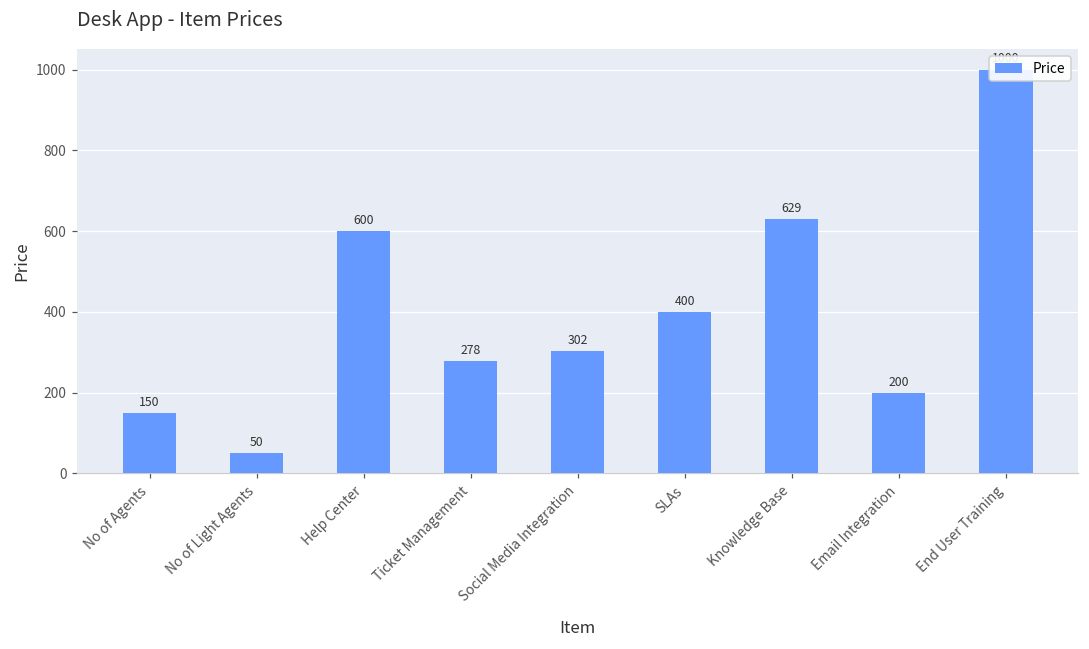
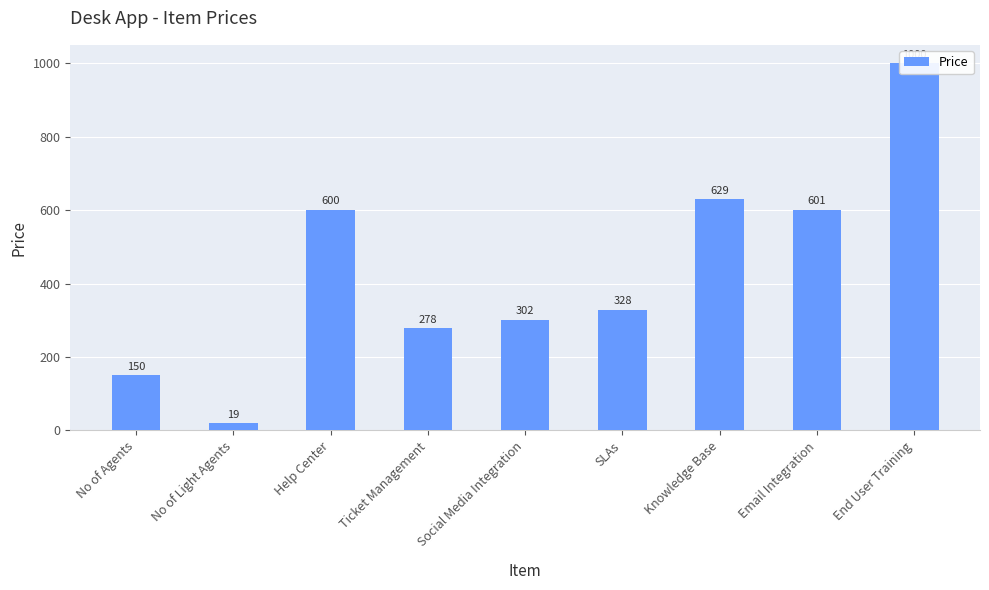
  {
    "No of Agents": 150,
-   "No of Light Agents": 50,
+   "No of Light Agents": 19,
    "Help Center": 600,
    "Ticket Management": 278,
    "Social Media Integration": 302,
-   "SLAs": 400,
+   "SLAs": 328,
    "Knowledge Base": 629,
-   "Email Integration": 200
+   "Email Integration": 601
  }
